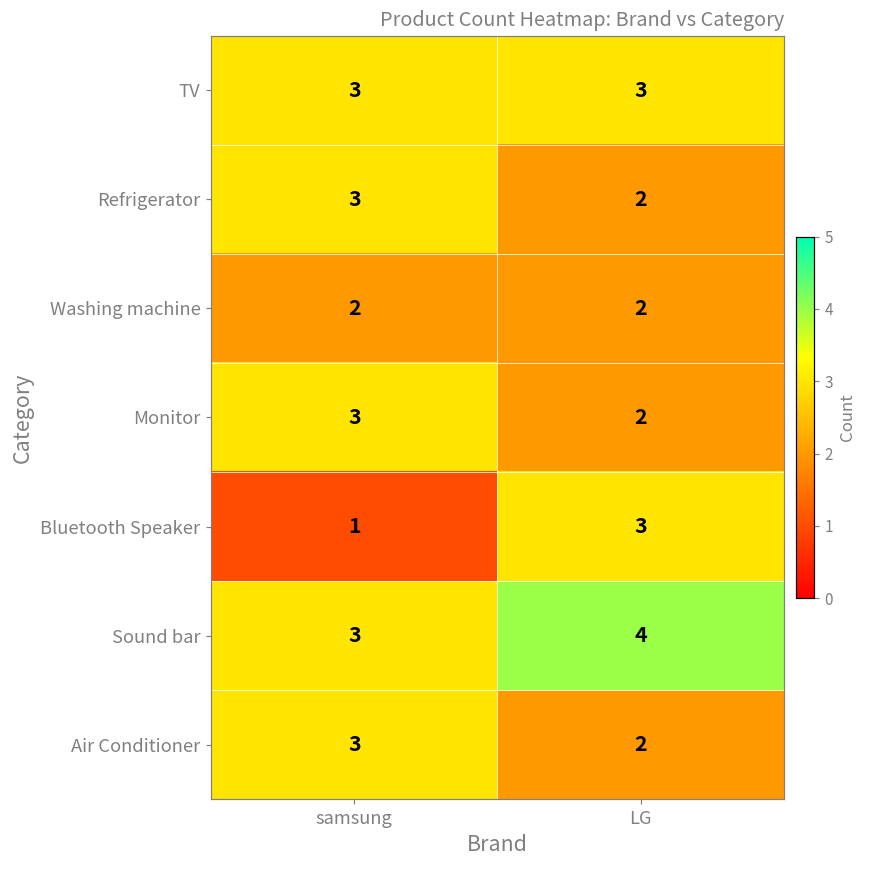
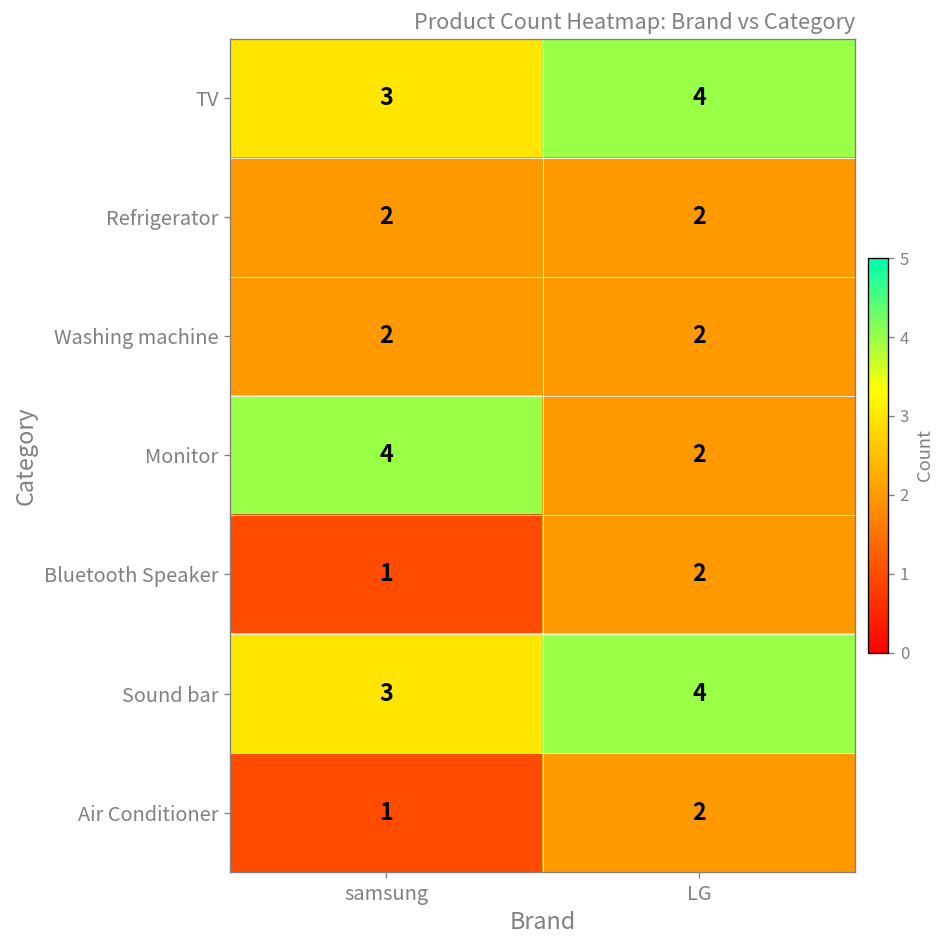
  {
    "TV": {
      "samsung": 3,
-     "LG": 3
+     "LG": 4
    },
    "Refrigerator": {
-     "samsung": 3,
+     "samsung": 2,
      "LG": 2
    },
    "Washing machine": {
      "samsung": 2,
      "LG": 2
    },
    "Monitor": {
-     "samsung": 3,
+     "samsung": 4,
      "LG": 2
    },
    "Bluetooth Speaker": {
      "samsung": 1,
-     "LG": 3
+     "LG": 2
    },
    "Sound bar": {
      "samsung": 3,
      "LG": 4
    },
    "Air Conditioner": {
-     "samsung": 3,
+     "samsung": 1,
      "LG": 2
    }
  }
